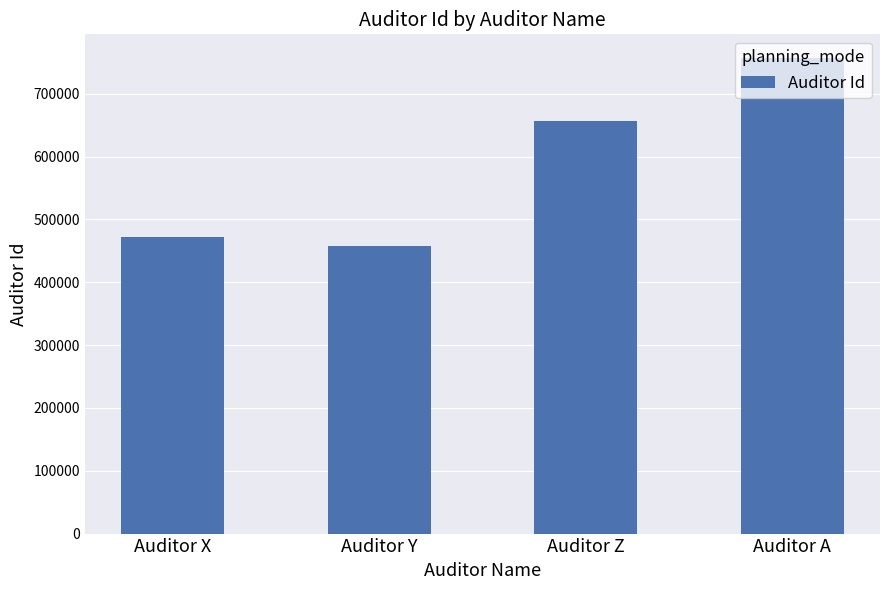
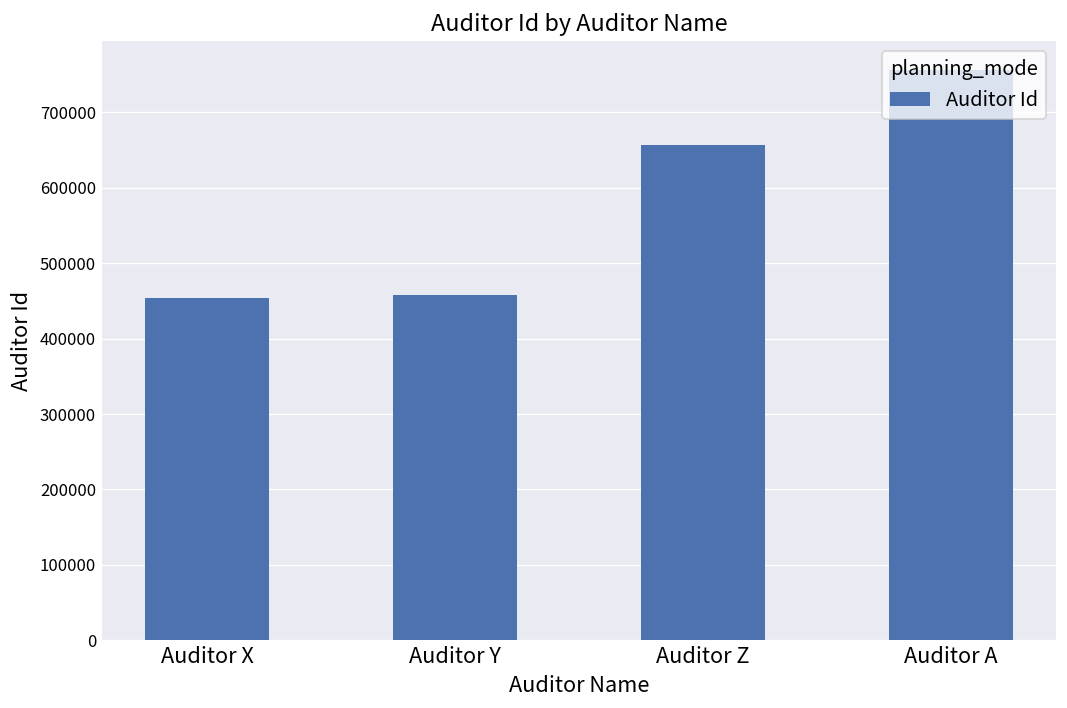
  {
-   "Auditor X": 470000,
+   "Auditor X": 450000,
    "Auditor Y": 460000,
    "Auditor Z": 660000
  }
